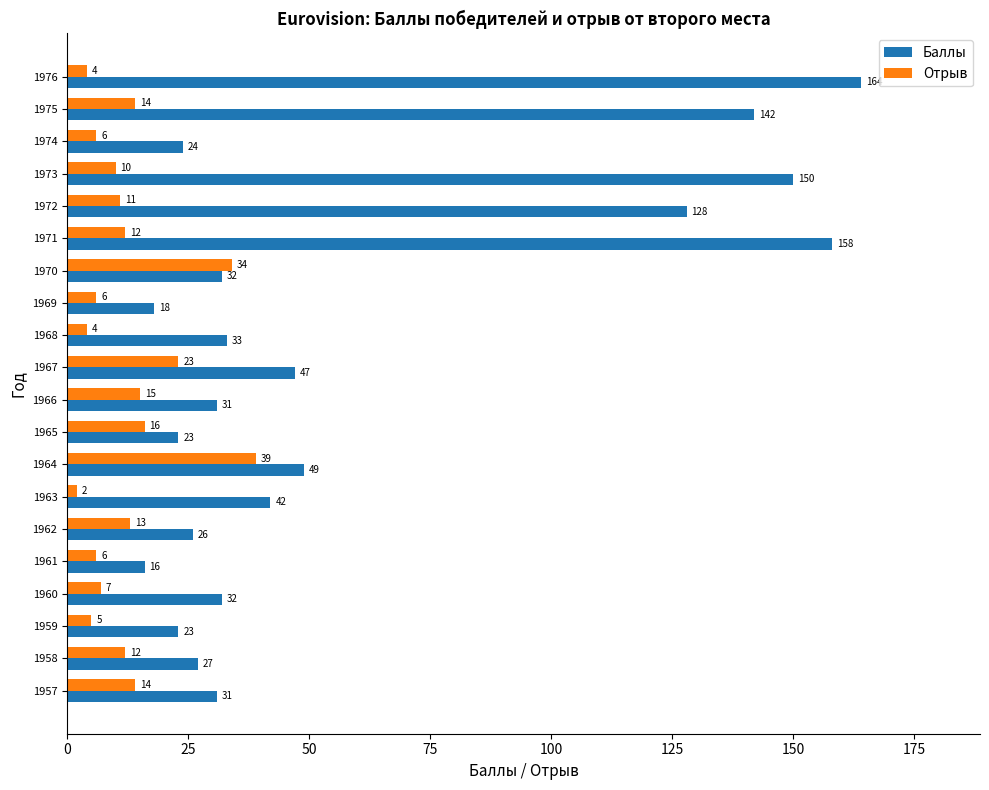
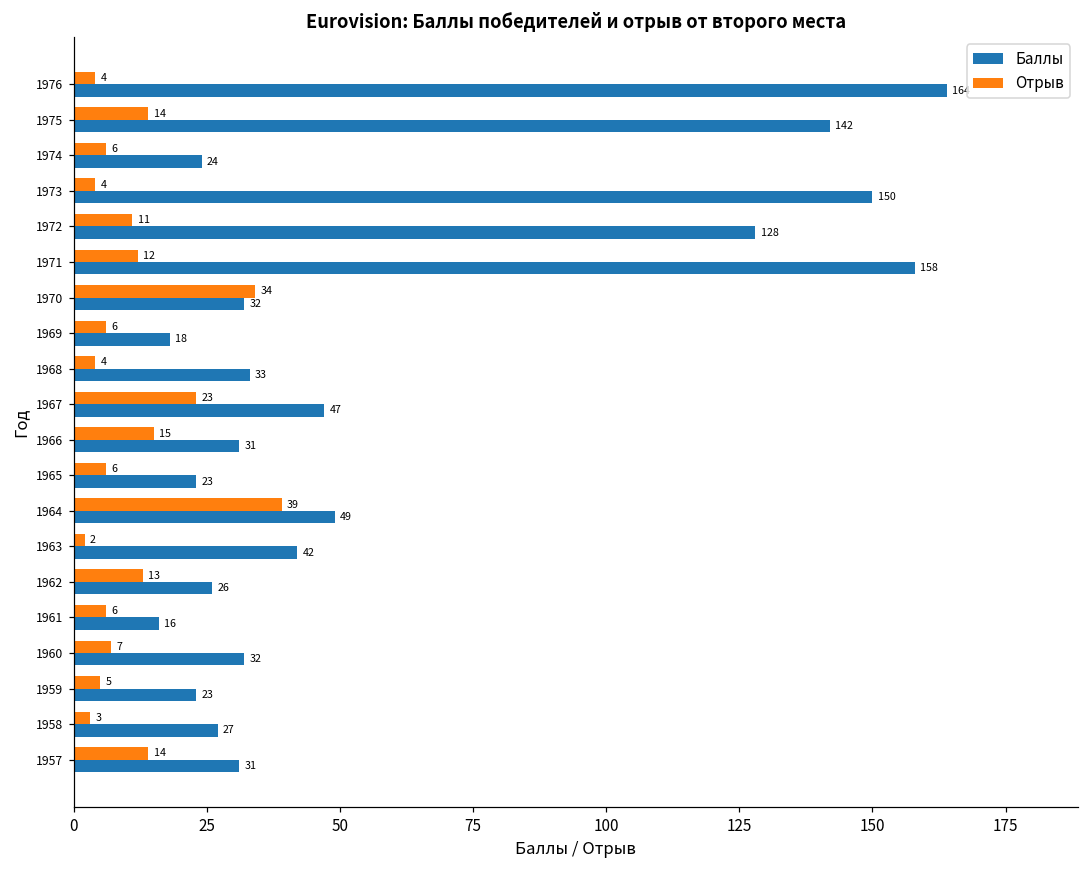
  {
    "Баллы": {
      "1975": 142,
      "1974": 24,
      "1973": 150,
      "1972": 128,
      "1971": 158,
      "1970": 32,
      "1969": 18,
      "1968": 33,
      "1967": 47,
      "1966": 31,
      "1965": 23,
      "1964": 49,
      "1963": 42,
      "1962": 26,
      "1961": 16,
      "1960": 32,
      "1959": 23,
      "1958": 27,
      "1957": 31
    },
    "Отрыв": {
      "1976": 4,
      "1975": 14,
      "1974": 6,
-     "1973": 10,
+     "1973": 4,
      "1972": 11,
      "1971": 12,
      "1970": 34,
      "1969": 6,
      "1968": 4,
      "1967": 23,
      "1966": 15,
-     "1965": 16,
+     "1965": 6,
      "1964": 39,
      "1963": 2,
      "1962": 13,
      "1961": 6,
      "1960": 7,
      "1959": 5,
-     "1958": 12,
+     "1958": 3,
      "1957": 14
    }
  }
